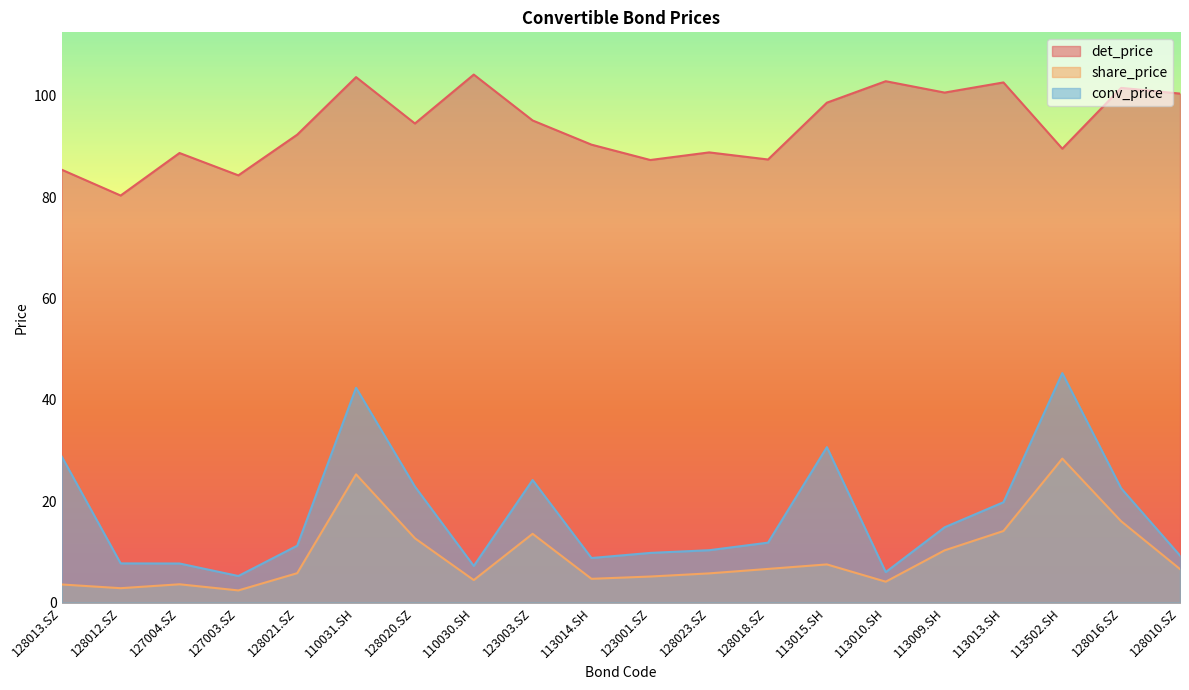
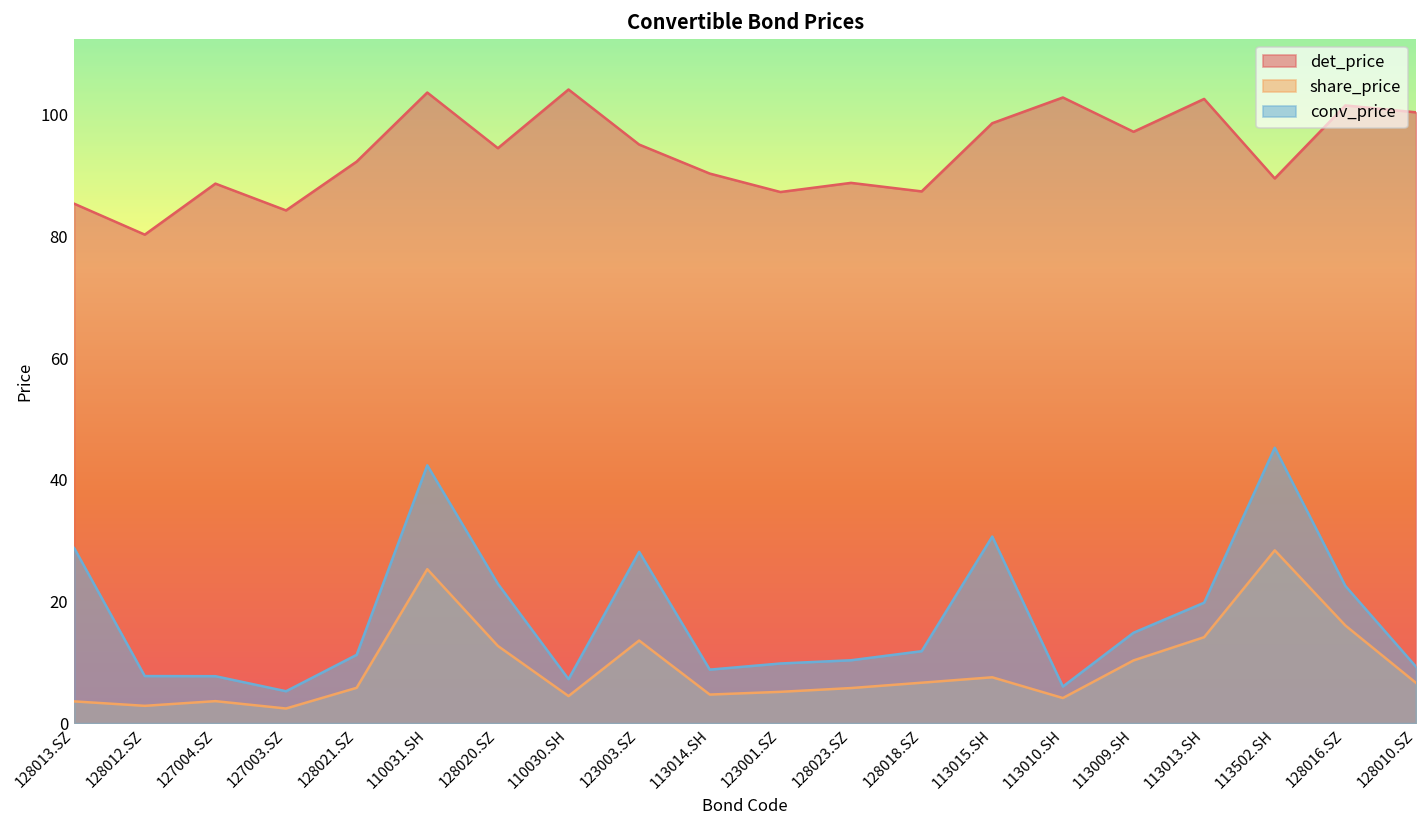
  {
    "det_price": {
      "128013.SZ": 85,
      "128012.SZ": 80,
      "127004.SZ": 89,
      "127003.SZ": 84,
      "128021.SZ": 92,
      "110031.SH": 104,
      "128020.SZ": 95,
      "110030.SH": 104,
      "123003.SZ": 95,
      "113014.SH": 90,
      "123001.SZ": 87,
      "128023.SZ": 89,
      "128018.SZ": 87,
      "113015.SH": 99,
      "113010.SH": 103,
-     "113009.SH": 101,
+     "113009.SH": 97,
      "113013.SH": 103,
      "113502.SH": 90,
      "128010.SZ": 100
    },
    "share_price": {
      "128013.SZ": 4,
      "128012.SZ": 3,
      "127004.SZ": 4,
      "127003.SZ": 2,
      "128021.SZ": 6,
      "110031.SH": 25,
      "128020.SZ": 13,
      "110030.SH": 4,
      "123003.SZ": 14,
      "113014.SH": 5,
      "123001.SZ": 5,
      "128023.SZ": 6,
      "128018.SZ": 7,
      "113015.SH": 8,
      "113010.SH": 4,
      "113009.SH": 10,
      "113013.SH": 14,
      "113502.SH": 28,
      "128016.SZ": 16,
      "128010.SZ": 7
    },
    "conv_price": {
      "128013.SZ": 29,
      "128012.SZ": 8,
      "127004.SZ": 8,
      "127003.SZ": 5,
      "128021.SZ": 11,
      "110031.SH": 42,
      "128020.SZ": 23,
      "110030.SH": 7,
-     "123003.SZ": 24,
+     "123003.SZ": 28,
      "113014.SH": 9,
      "123001.SZ": 10,
      "128023.SZ": 10,
      "128018.SZ": 12,
      "113015.SH": 31,
      "113010.SH": 6,
      "113009.SH": 15,
      "113013.SH": 20,
      "113502.SH": 45,
      "128016.SZ": 23,
      "128010.SZ": 9
    }
  }
